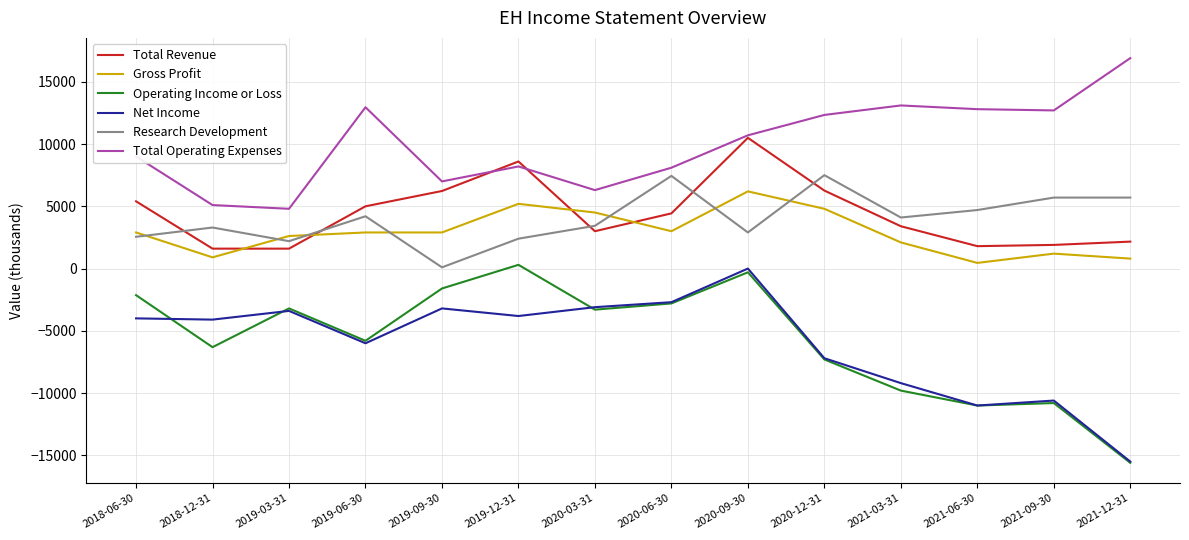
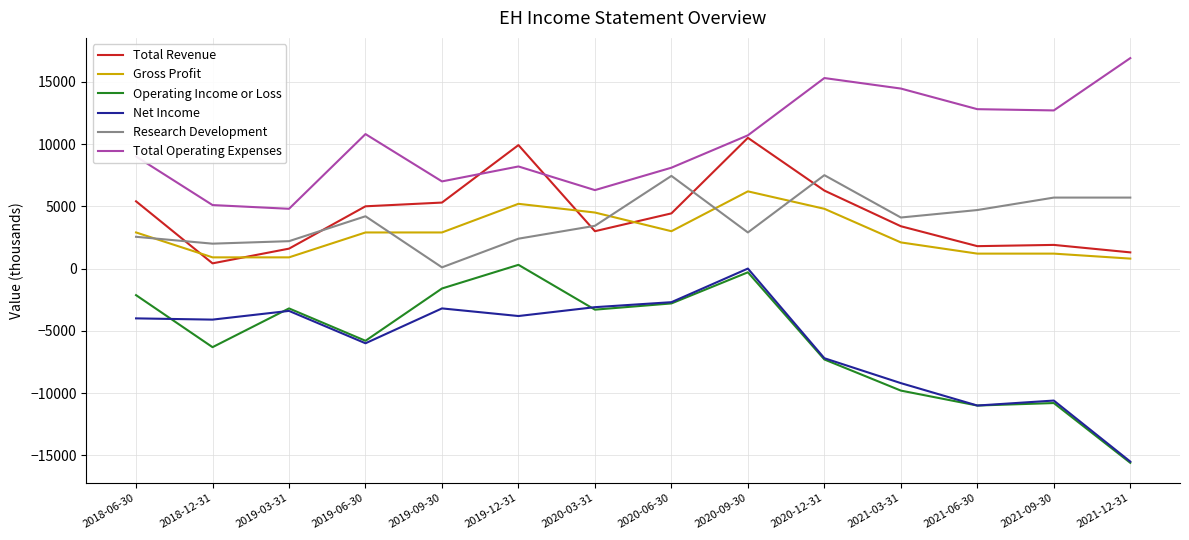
  {
    "Total Revenue": {
      "2018-06-30": 5400,
-     "2018-12-31": 1600,
+     "2018-12-31": 400,
      "2019-03-31": 1600,
      "2019-06-30": 5000,
-     "2019-09-30": 6200,
-     "2019-12-31": 8600,
+     "2019-09-30": 5300,
+     "2019-12-31": 9900,
      "2020-03-31": 3000,
      "2020-06-30": 4400,
      "2020-12-31": 6300,
      "2021-03-31": 3400,
      "2021-06-30": 1800,
      "2021-09-30": 1900,
-     "2021-12-31": 2200
+     "2021-12-31": 1300
    },
    "Gross Profit": {
      "2018-06-30": 2900,
      "2018-12-31": 900,
-     "2019-03-31": 2600,
+     "2019-03-31": 900,
      "2019-06-30": 2900,
      "2019-09-30": 2900,
      "2019-12-31": 5200,
      "2020-03-31": 4500,
      "2020-06-30": 3000,
      "2020-09-30": 6200,
      "2020-12-31": 4800,
      "2021-03-31": 2100,
-     "2021-06-30": 500,
+     "2021-06-30": 1200,
      "2021-09-30": 1200,
      "2021-12-31": 800
    },
    "Operating Income or Loss": {
      "2018-06-30": -2100,
      "2018-12-31": -6300,
      "2019-09-30": -1600,
      "2019-12-31": 300,
      "2020-09-30": -300,
      "2021-03-31": -9800
    },
    "Net Income": {
      "2018-06-30": -4000,
      "2018-12-31": -4100,
      "2019-09-30": -3200,
      "2019-12-31": -3800,
      "2020-09-30": 0,
      "2021-03-31": -9200
    },
    "Research Development": {
      "2018-06-30": 2600,
-     "2018-12-31": 3300,
+     "2018-12-31": 2000,
      "2019-03-31": 2200,
      "2019-06-30": 4200,
      "2019-09-30": 100,
      "2019-12-31": 2400,
      "2020-03-31": 3400,
      "2020-06-30": 7400,
      "2020-09-30": 2900,
      "2020-12-31": 7500,
      "2021-03-31": 4100,
      "2021-06-30": 4700,
      "2021-09-30": 5700,
      "2021-12-31": 5700
    },
    "Total Operating Expenses": {
      "2018-12-31": 5100,
      "2019-03-31": 4800,
-     "2019-06-30": 13000,
+     "2019-06-30": 10800,
      "2019-09-30": 7000,
      "2019-12-31": 8200,
      "2020-03-31": 6300,
      "2020-06-30": 8100,
-     "2020-12-31": 12300,
-     "2021-03-31": 13100,
+     "2020-12-31": 15300,
+     "2021-03-31": 14500,
      "2021-06-30": 12800,
      "2021-09-30": 12700,
      "2021-12-31": 16900
    }
  }
